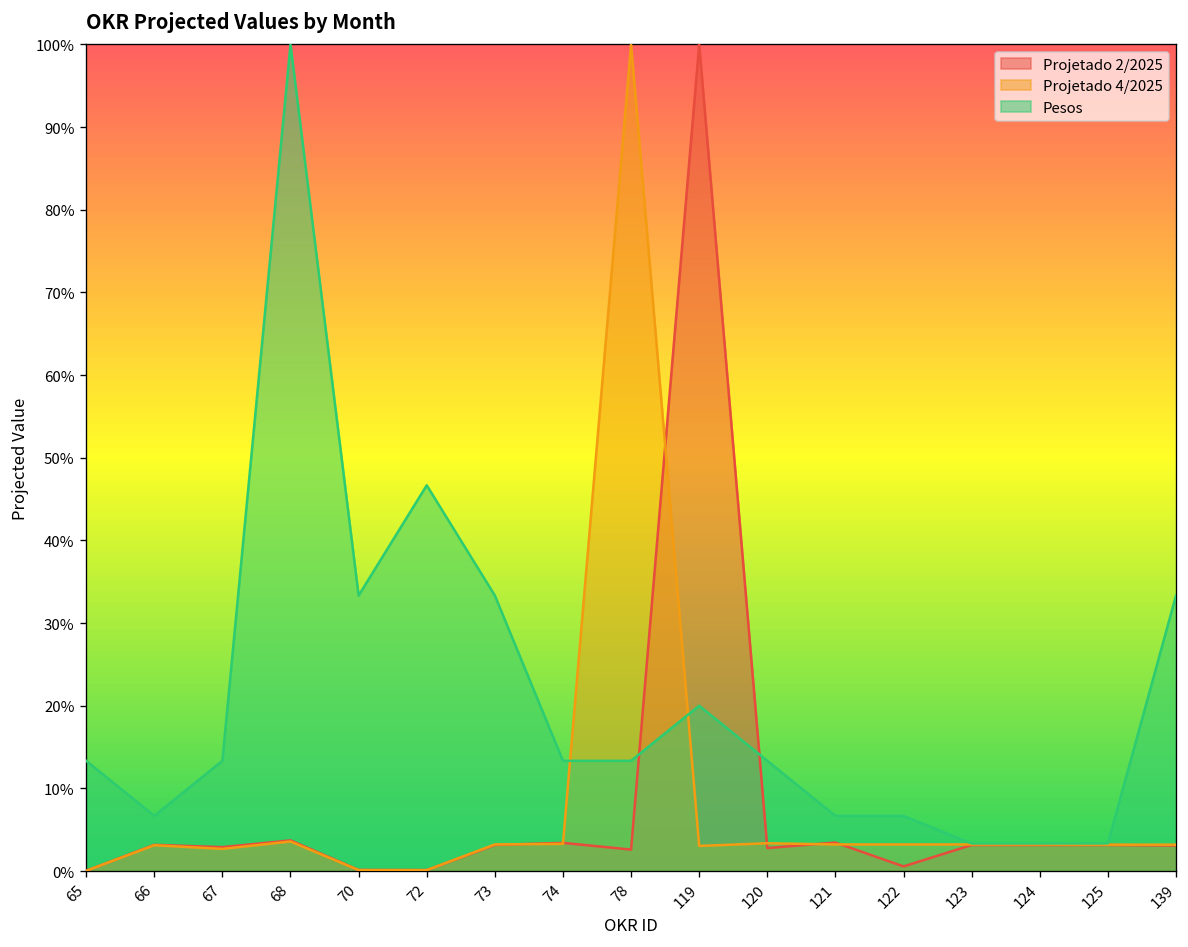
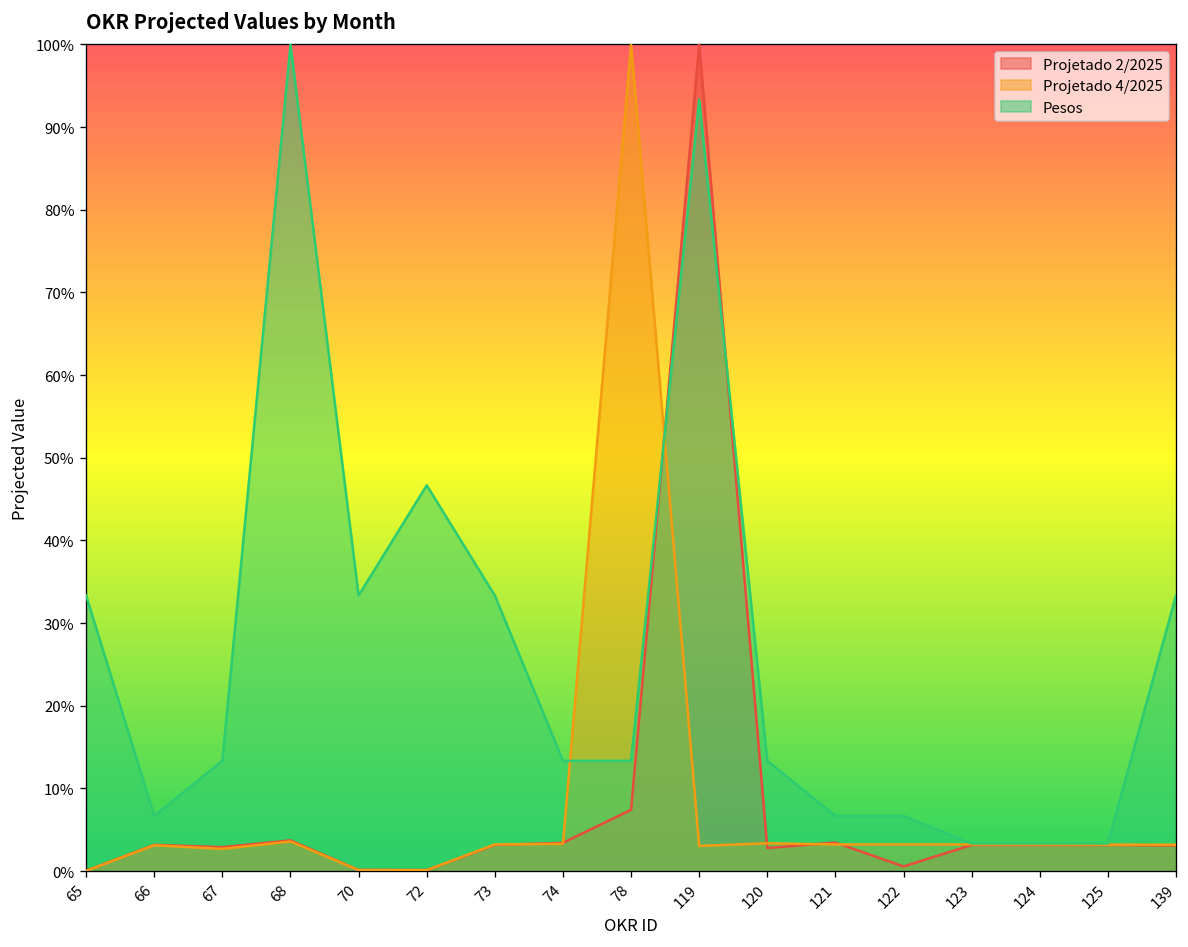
  {
    "Projetado 2/2025": {
-     "78": "3%",
+     "78": "7%",
      "119": "100%",
      "120": "3%",
      "122": "1%"
    },
    "Projetado 4/2025": {
      "78": "100%",
      "119": "3%",
      "120": "3%",
      "122": "3%"
    },
    "Pesos": {
-     "65": "13%",
+     "65": "33%",
      "66": "7%",
      "67": "13%",
      "68": "100%",
      "70": "33%",
      "72": "47%",
      "73": "33%",
      "74": "13%",
      "78": "13%",
-     "119": "20%",
+     "119": "93%",
      "120": "13%",
      "121": "7%",
      "122": "7%",
      "139": "33%"
    }
  }
